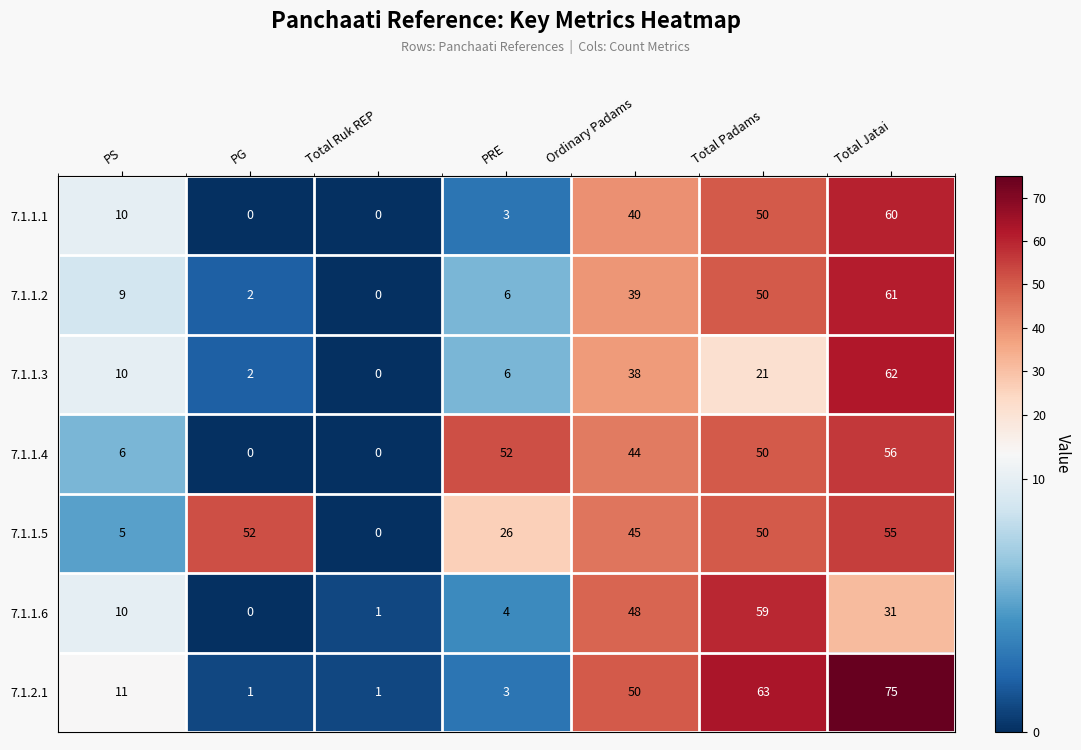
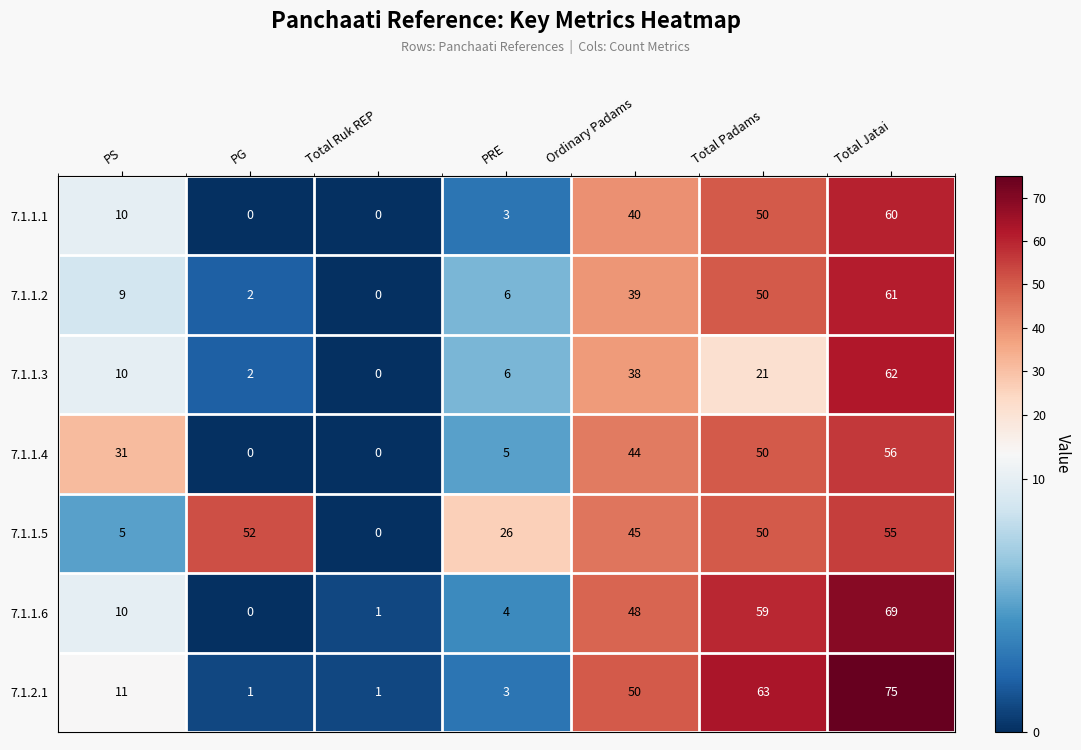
  {
    "7.1.1.1": {
      "PS": 10,
      "PG": 0,
      "Total Ruk REP": 0,
      "PRE": 3,
      "Ordinary Padams": 40,
      "Total Padams": 50,
      "Total Jatai": 60
    },
    "7.1.1.2": {
      "PS": 9,
      "PG": 2,
      "Total Ruk REP": 0,
      "PRE": 6,
      "Ordinary Padams": 39,
      "Total Padams": 50,
      "Total Jatai": 61
    },
    "7.1.1.3": {
      "PS": 10,
      "PG": 2,
      "Total Ruk REP": 0,
      "PRE": 6,
      "Ordinary Padams": 38,
      "Total Padams": 21,
      "Total Jatai": 62
    },
    "7.1.1.4": {
-     "PS": 6,
+     "PS": 31,
      "PG": 0,
      "Total Ruk REP": 0,
-     "PRE": 52,
+     "PRE": 5,
      "Ordinary Padams": 44,
      "Total Padams": 50,
      "Total Jatai": 56
    },
    "7.1.1.5": {
      "PS": 5,
      "PG": 52,
      "Total Ruk REP": 0,
      "PRE": 26,
      "Ordinary Padams": 45,
      "Total Padams": 50,
      "Total Jatai": 55
    },
    "7.1.1.6": {
      "PS": 10,
      "PG": 0,
      "Total Ruk REP": 1,
      "PRE": 4,
      "Ordinary Padams": 48,
      "Total Padams": 59,
-     "Total Jatai": 31
+     "Total Jatai": 69
    },
    "7.1.2.1": {
      "PS": 11,
      "PG": 1,
      "Total Ruk REP": 1,
      "PRE": 3,
      "Ordinary Padams": 50,
      "Total Padams": 63,
      "Total Jatai": 75
    }
  }
